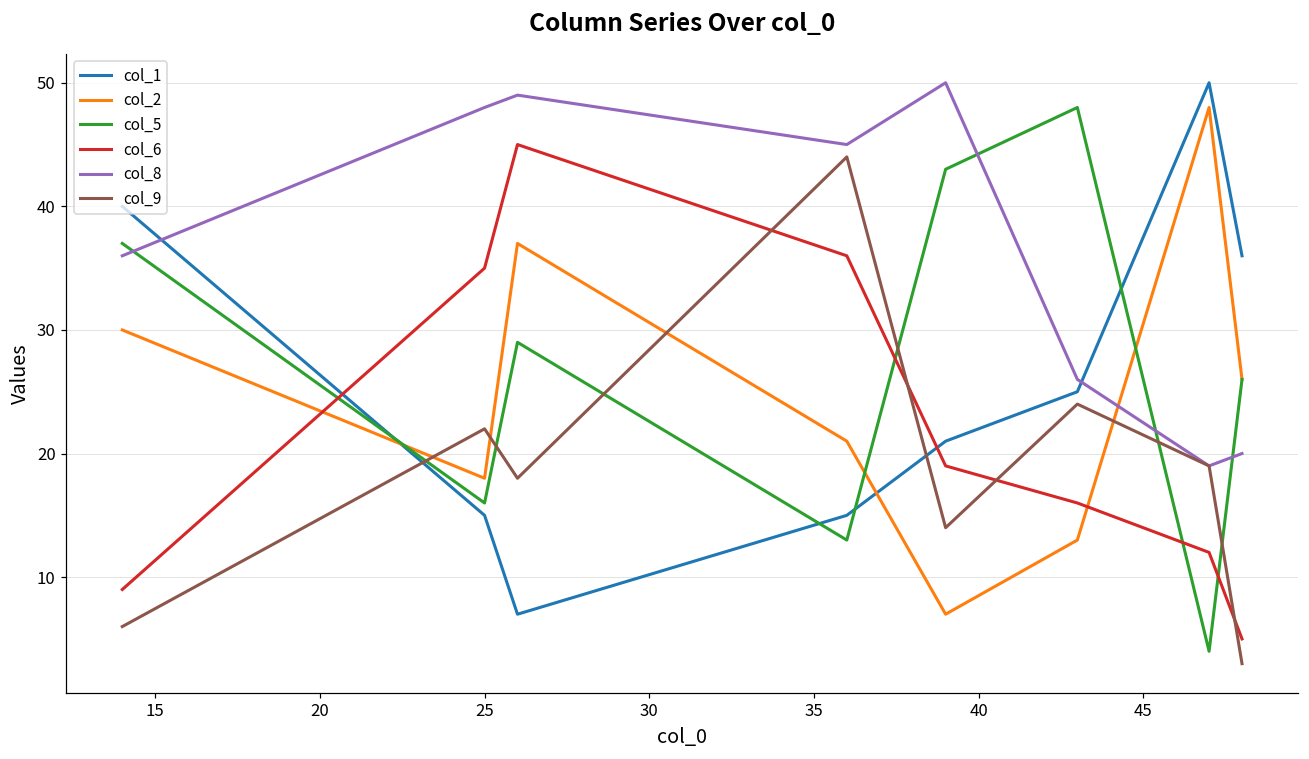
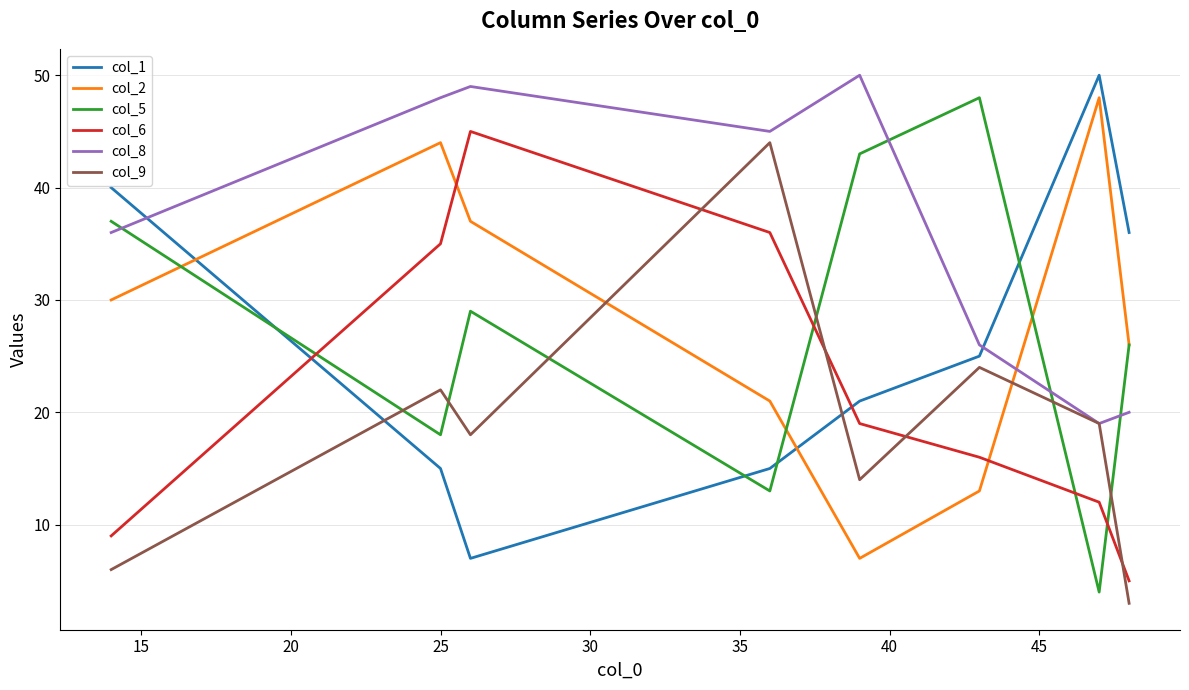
  {
    "col_1": {
      "25": 15
    },
    "col_2": {
-     "25": 18
+     "25": 44
    },
    "col_5": {
-     "25": 16
+     "25": 18
    },
    "col_6": {
      "25": 35
    },
    "col_8": {
      "25": 48
    },
    "col_9": {
      "25": 22
    }
  }
